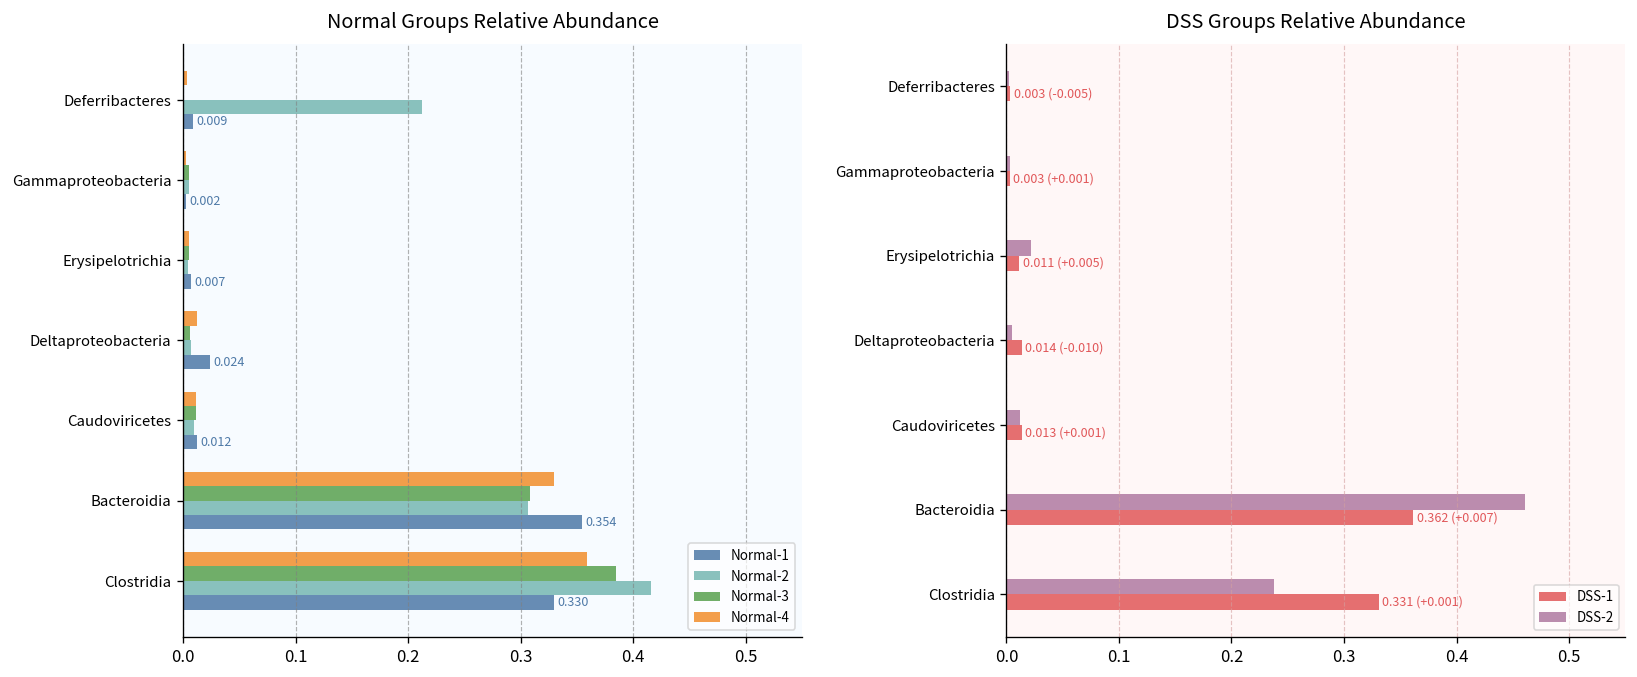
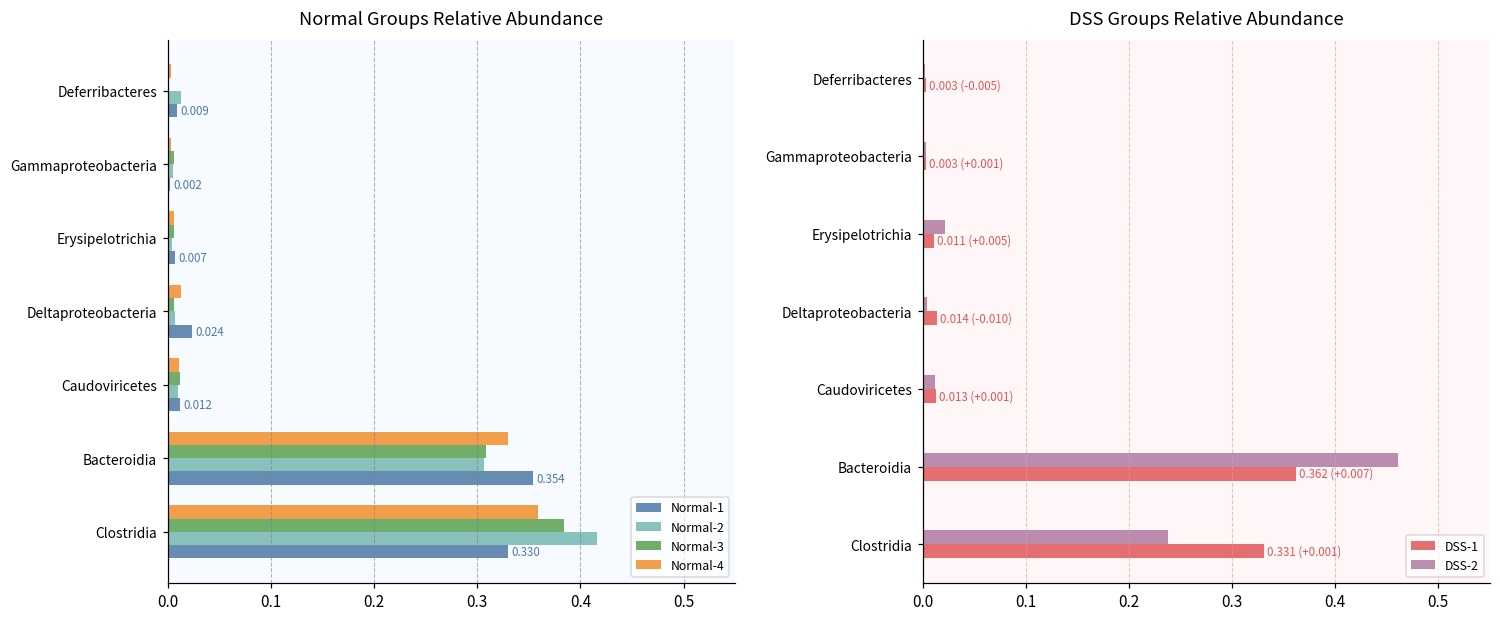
  {
    "Normal Groups Relative Abundance": {
      "Normal-1": {
        "Deferribacteres": 0.009,
        "Gammaproteobacteria": 0.002,
        "Erysipelotrichia": 0.007,
        "Deltaproteobacteria": 0.024,
        "Caudoviricetes": 0.012,
        "Bacteroidia": 0.354,
        "Clostridia": 0.330
      },
      "Normal-2": {
-       "Deferribacteres": 0.21,
+       "Deferribacteres": 0.01,
        "Gammaproteobacteria": 0.00,
        "Erysipelotrichia": 0.00,
        "Deltaproteobacteria": 0.01,
        "Caudoviricetes": 0.01,
        "Bacteroidia": 0.31,
        "Clostridia": 0.42
      },
      "Normal-3": {
        "Gammaproteobacteria": 0.01,
        "Erysipelotrichia": 0.01,
        "Deltaproteobacteria": 0.01,
        "Caudoviricetes": 0.01,
        "Bacteroidia": 0.31,
        "Clostridia": 0.38
      },
      "Normal-4": {
        "Deferribacteres": 0.00,
        "Gammaproteobacteria": 0.00,
        "Erysipelotrichia": 0.01,
        "Deltaproteobacteria": 0.01,
        "Caudoviricetes": 0.01,
        "Bacteroidia": 0.33,
        "Clostridia": 0.36
      }
    },
    "DSS Groups Relative Abundance": {
      "DSS-1": {
        "Deferribacteres": 0.003,
        "Gammaproteobacteria": 0.003,
        "Erysipelotrichia": 0.011,
        "Deltaproteobacteria": 0.014,
        "Caudoviricetes": 0.013,
        "Bacteroidia": 0.362,
        "Clostridia": 0.331
      },
      "DSS-2": {
        "Erysipelotrichia": 0.02,
        "Deltaproteobacteria": 0.00,
        "Caudoviricetes": 0.01,
        "Bacteroidia": 0.46,
        "Clostridia": 0.24
      }
    }
  }
